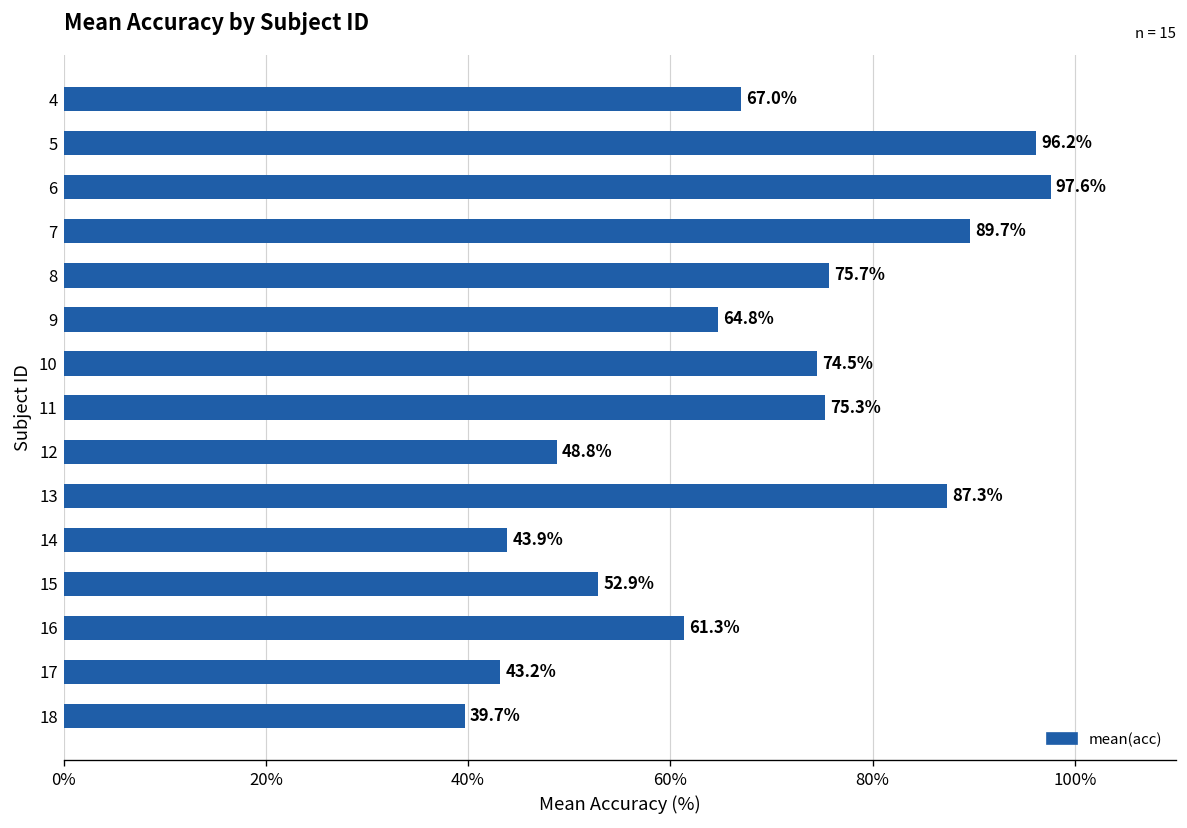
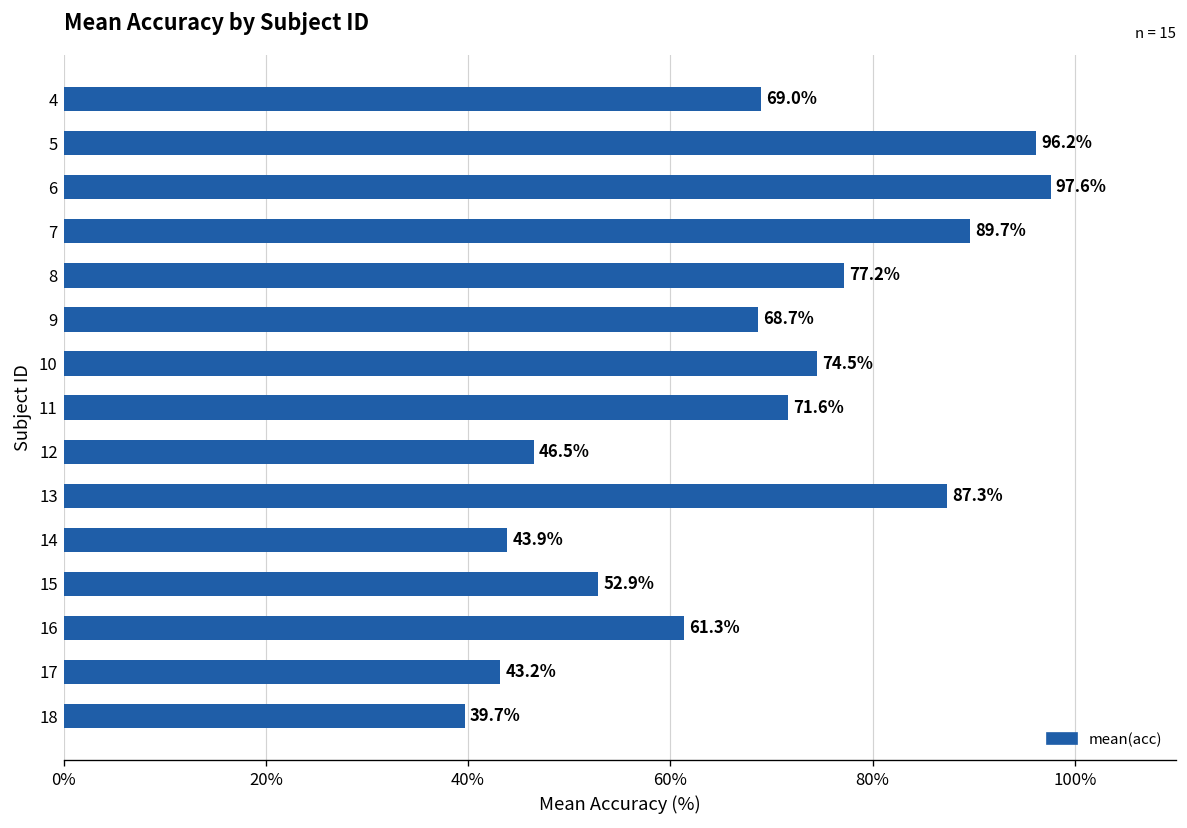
  {
-   "4": "67.0%",
+   "4": "69.0%",
    "5": "96.2%",
    "6": "97.6%",
    "7": "89.7%",
-   "8": "75.7%",
-   "9": "64.8%",
+   "8": "77.2%",
+   "9": "68.7%",
    "10": "74.5%",
-   "11": "75.3%",
-   "12": "48.8%",
+   "11": "71.6%",
+   "12": "46.5%",
    "13": "87.3%",
    "14": "43.9%",
    "15": "52.9%",
    "16": "61.3%",
    "17": "43.2%",
    "18": "39.7%"
  }
